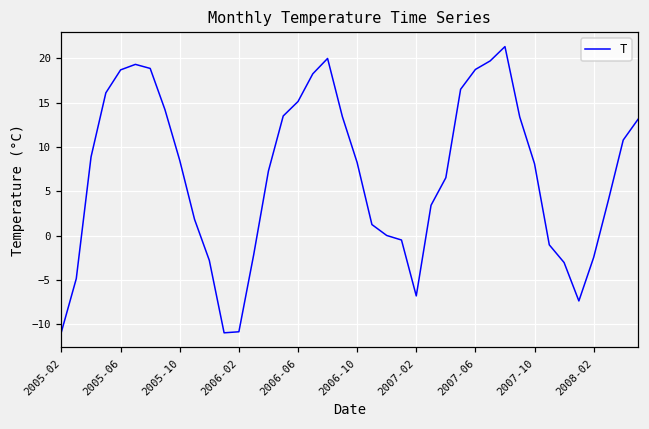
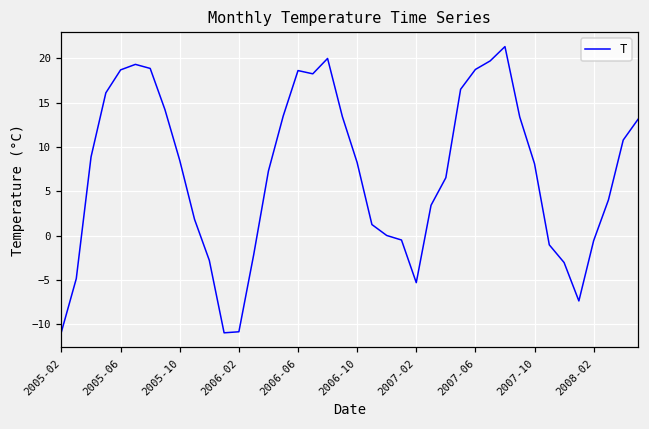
  {
    "2005-02": -11,
    "2005-06": 19,
    "2005-10": 8,
    "2006-02": -11,
-   "2006-06": 15,
+   "2006-06": 19,
    "2006-10": 8,
-   "2007-02": -7,
+   "2007-02": -5,
    "2007-06": 19,
    "2007-10": 8,
-   "2008-02": -2
+   "2008-02": -1
  }
